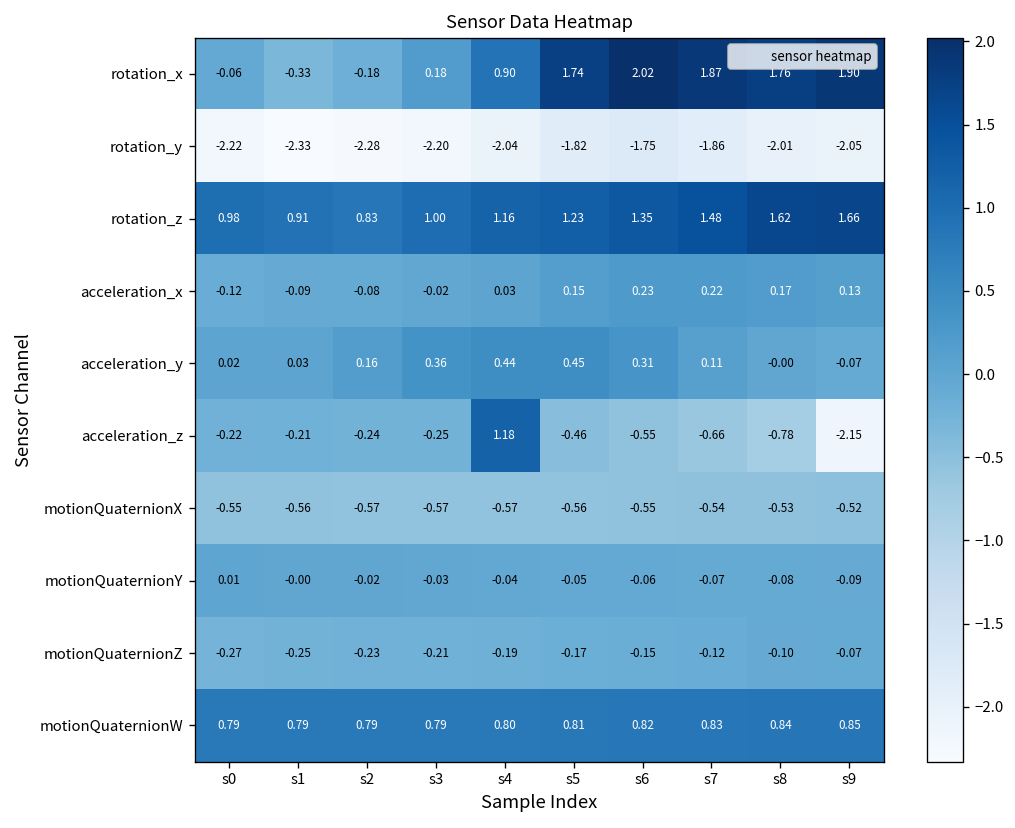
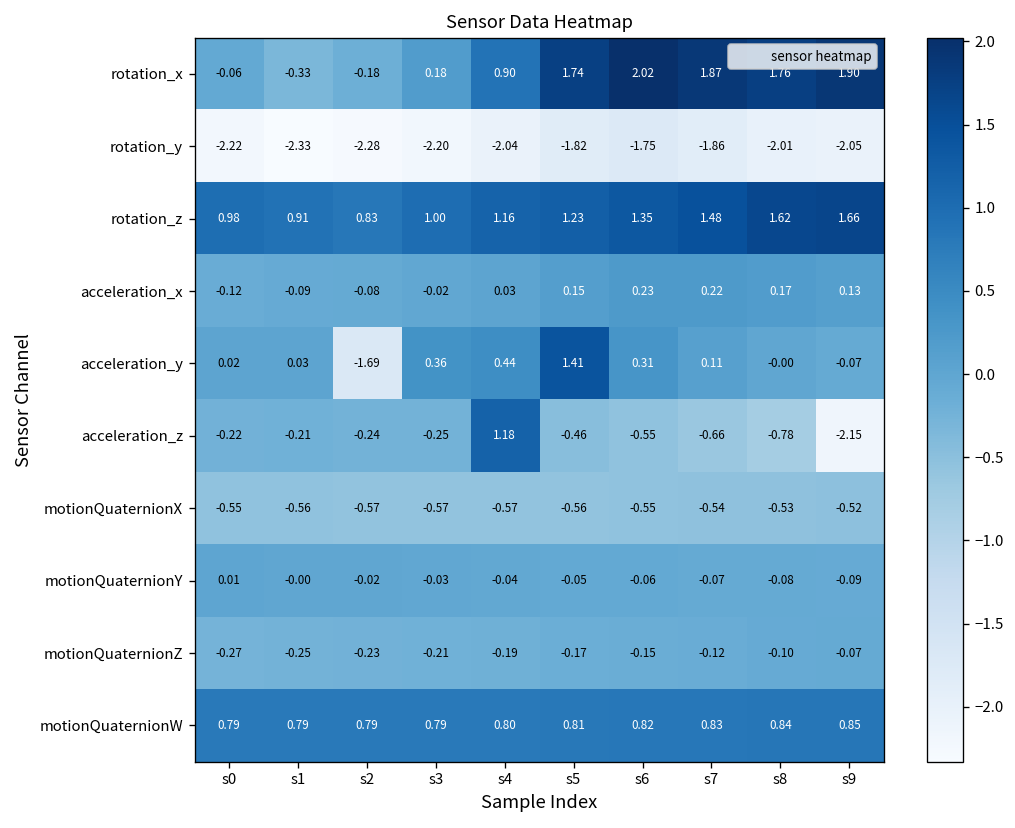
  {
    "rotation_x": {
      "s0": -0.06,
      "s1": -0.33,
      "s2": -0.18,
      "s3": 0.18,
      "s4": 0.90,
      "s5": 1.74,
      "s6": 2.02,
      "s7": 1.87,
      "s8": 1.76,
      "s9": 1.90
    },
    "rotation_y": {
      "s0": -2.22,
      "s1": -2.33,
      "s2": -2.28,
      "s3": -2.20,
      "s4": -2.04,
      "s5": -1.82,
      "s6": -1.75,
      "s7": -1.86,
      "s8": -2.01,
      "s9": -2.05
    },
    "rotation_z": {
      "s0": 0.98,
      "s1": 0.91,
      "s2": 0.83,
      "s3": 1.00,
      "s4": 1.16,
      "s5": 1.23,
      "s6": 1.35,
      "s7": 1.48,
      "s8": 1.62,
      "s9": 1.66
    },
    "acceleration_x": {
      "s0": -0.12,
      "s1": -0.09,
      "s2": -0.08,
      "s3": -0.02,
      "s4": 0.03,
      "s5": 0.15,
      "s6": 0.23,
      "s7": 0.22,
      "s8": 0.17,
      "s9": 0.13
    },
    "acceleration_y": {
      "s0": 0.02,
      "s1": 0.03,
-     "s2": 0.16,
+     "s2": -1.69,
      "s3": 0.36,
      "s4": 0.44,
-     "s5": 0.45,
+     "s5": 1.41,
      "s6": 0.31,
      "s7": 0.11,
      "s8": -0.00,
      "s9": -0.07
    },
    "acceleration_z": {
      "s0": -0.22,
      "s1": -0.21,
      "s2": -0.24,
      "s3": -0.25,
      "s4": 1.18,
      "s5": -0.46,
      "s6": -0.55,
      "s7": -0.66,
      "s8": -0.78,
      "s9": -2.15
    },
    "motionQuaternionX": {
      "s0": -0.55,
      "s1": -0.56,
      "s2": -0.57,
      "s3": -0.57,
      "s4": -0.57,
      "s5": -0.56,
      "s6": -0.55,
      "s7": -0.54,
      "s8": -0.53,
      "s9": -0.52
    },
    "motionQuaternionY": {
      "s0": 0.01,
      "s1": -0.00,
      "s2": -0.02,
      "s3": -0.03,
      "s4": -0.04,
      "s5": -0.05,
      "s6": -0.06,
      "s7": -0.07,
      "s8": -0.08,
      "s9": -0.09
    },
    "motionQuaternionZ": {
      "s0": -0.27,
      "s1": -0.25,
      "s2": -0.23,
      "s3": -0.21,
      "s4": -0.19,
      "s5": -0.17,
      "s6": -0.15,
      "s7": -0.12,
      "s8": -0.10,
      "s9": -0.07
    },
    "motionQuaternionW": {
      "s0": 0.79,
      "s1": 0.79,
      "s2": 0.79,
      "s3": 0.79,
      "s4": 0.80,
      "s5": 0.81,
      "s6": 0.82,
      "s7": 0.83,
      "s8": 0.84,
      "s9": 0.85
    }
  }
